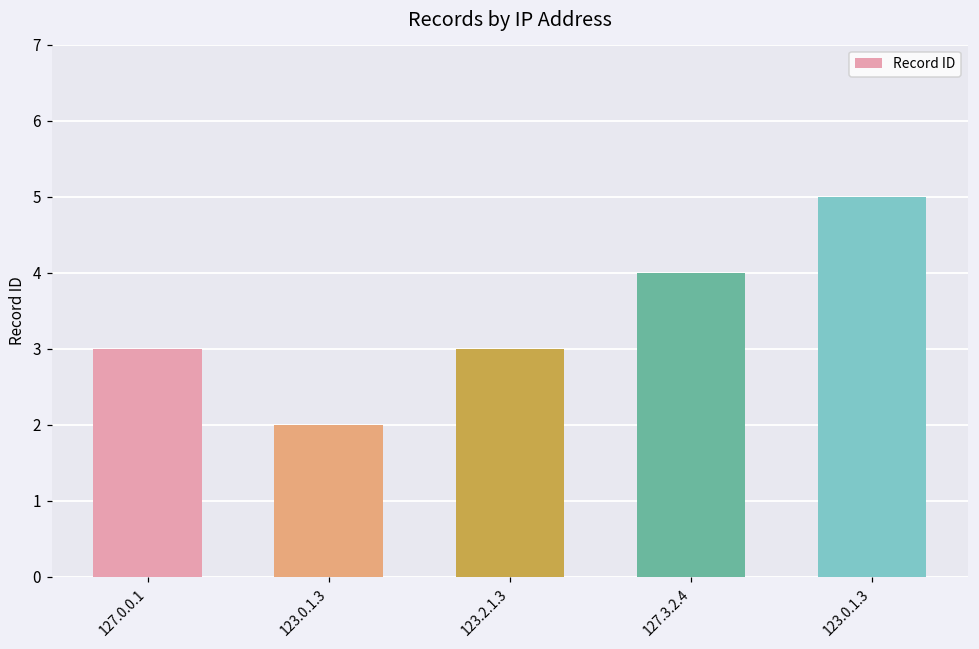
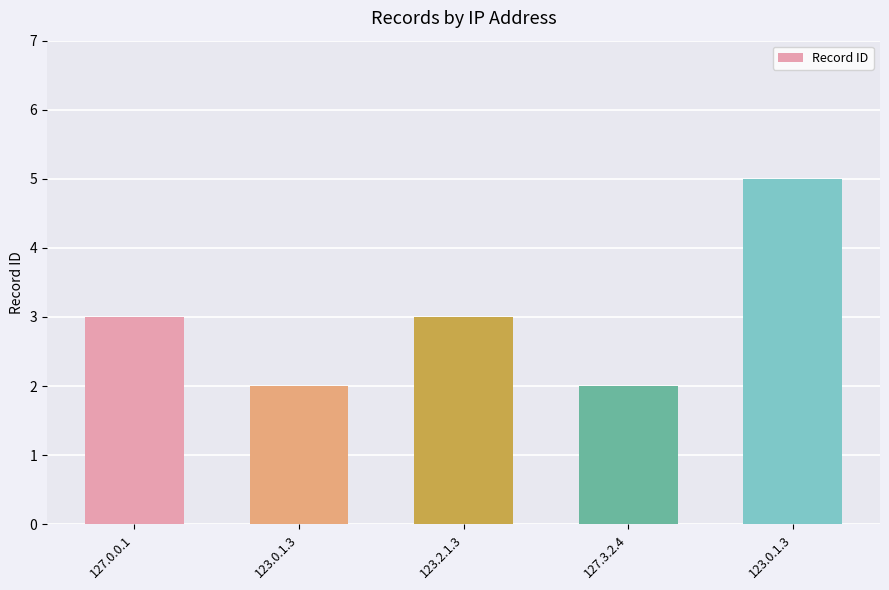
  {
    "127.0.0.1": 3,
    "123.2.1.3": 3,
-   "127.3.2.4": 4
+   "127.3.2.4": 2
  }
